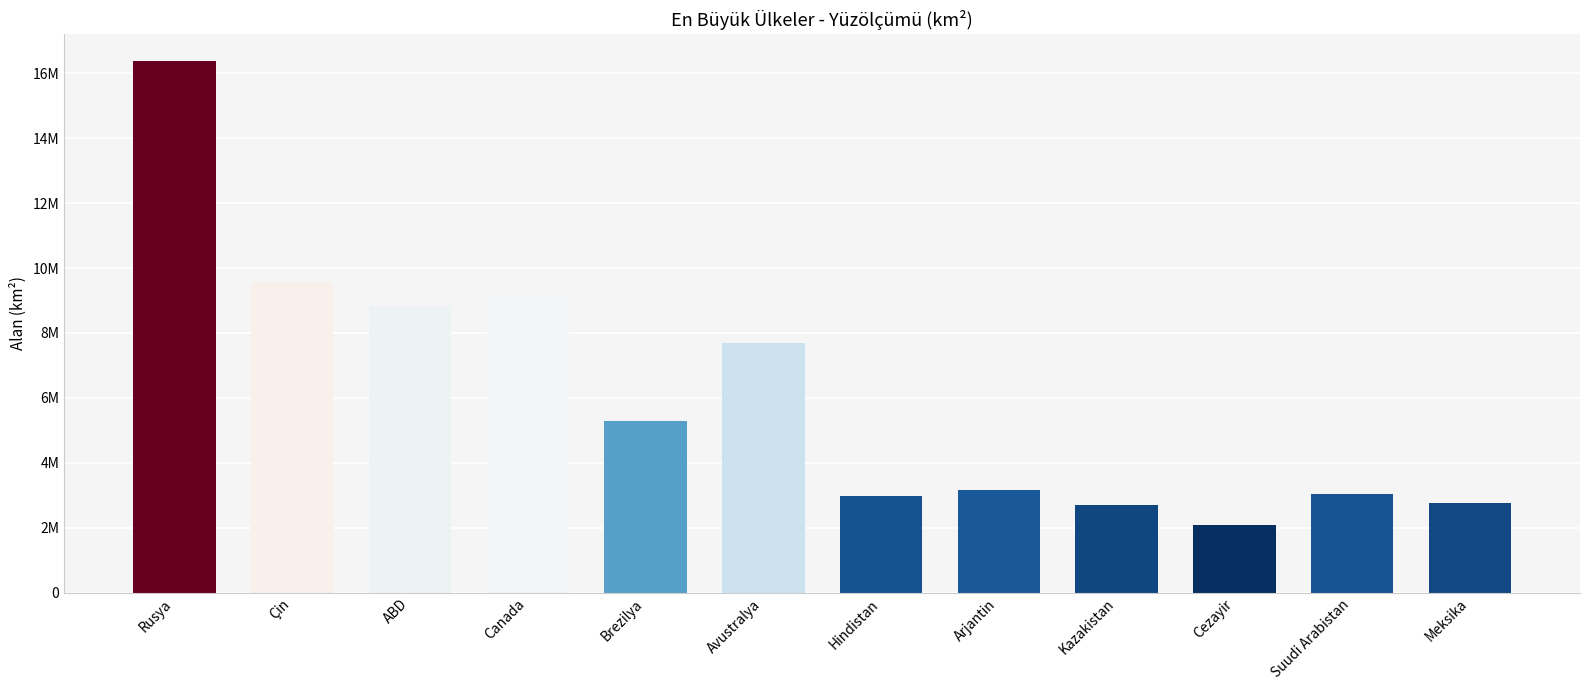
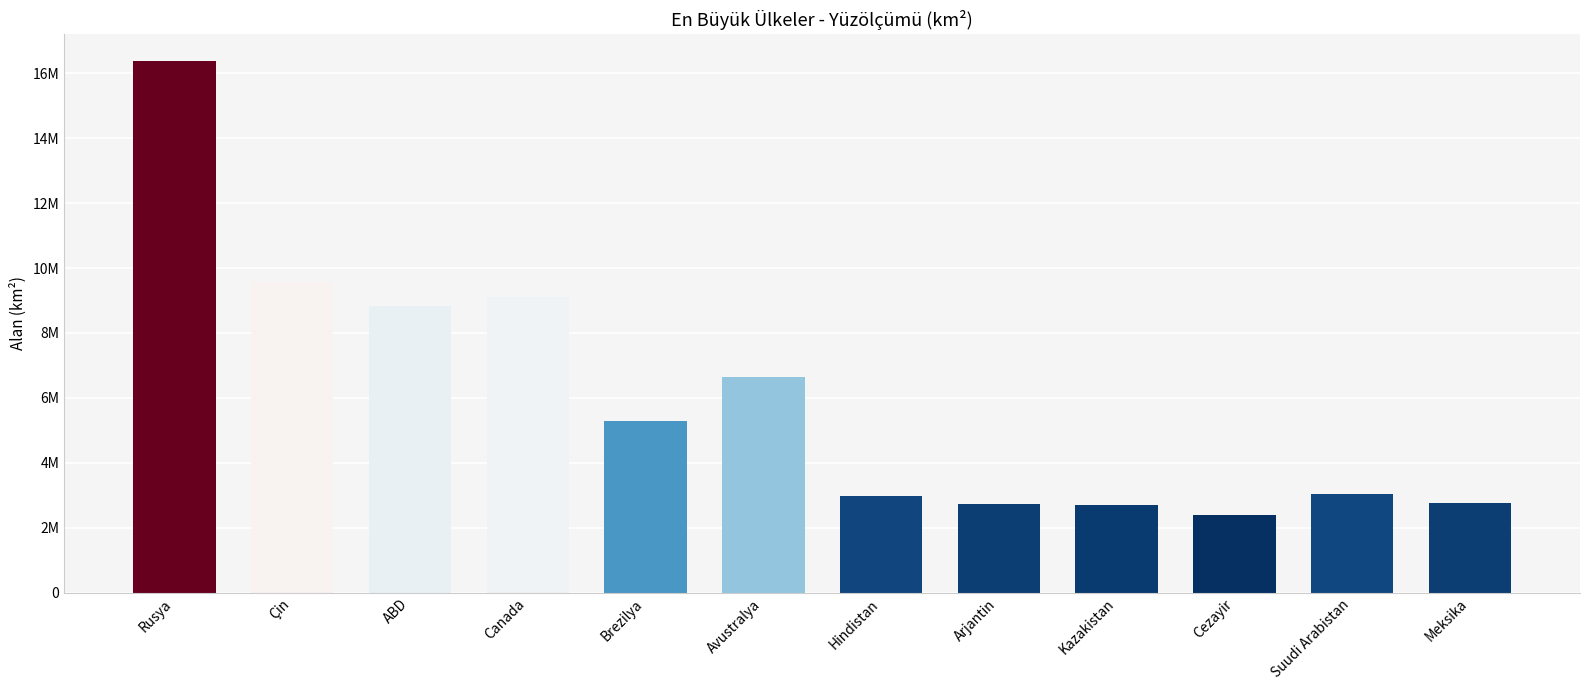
  {
    "Rusya": 16400000,
    "Çin": 9600000,
    "ABD": 8800000,
    "Canada": 9100000,
    "Brezilya": 5300000,
-   "Avustralya": 7700000,
+   "Avustralya": 6600000,
    "Hindistan": 3000000,
-   "Arjantin": 3200000,
+   "Arjantin": 2700000,
    "Kazakistan": 2700000,
-   "Cezayir": 2100000,
+   "Cezayir": 2400000,
    "Suudi Arabistan": 3000000,
    "Meksika": 2800000
  }
